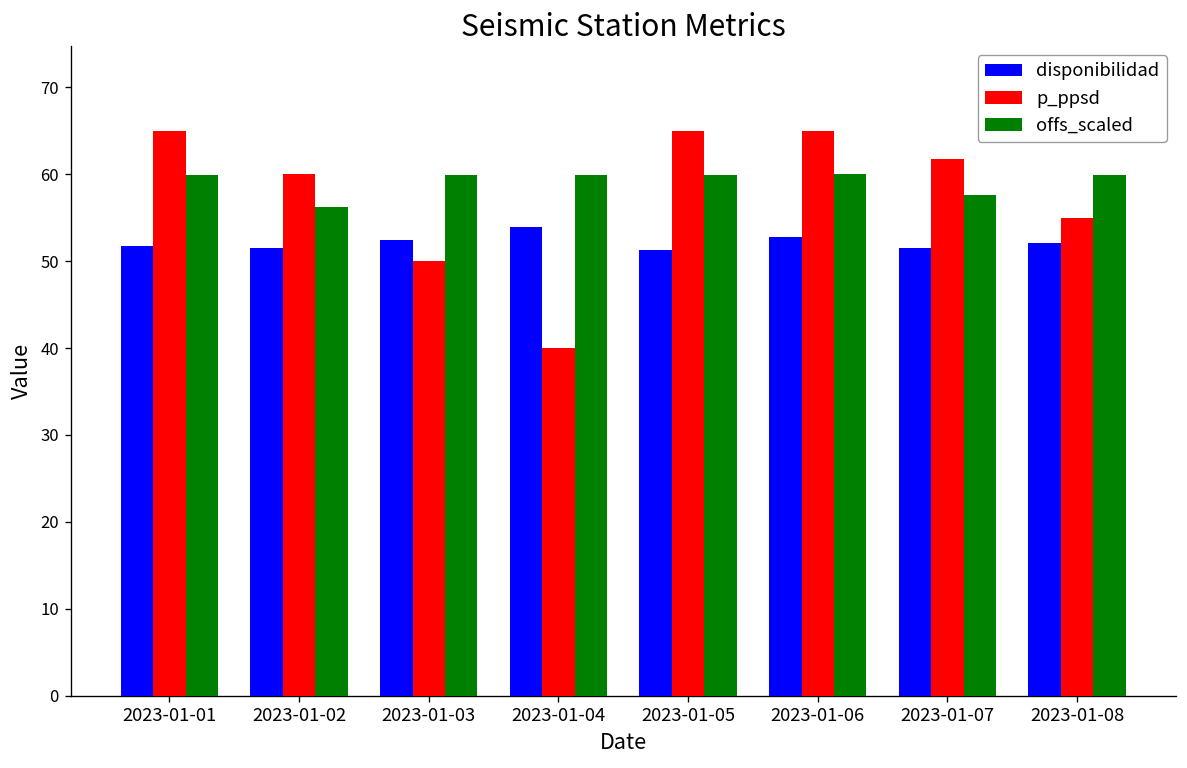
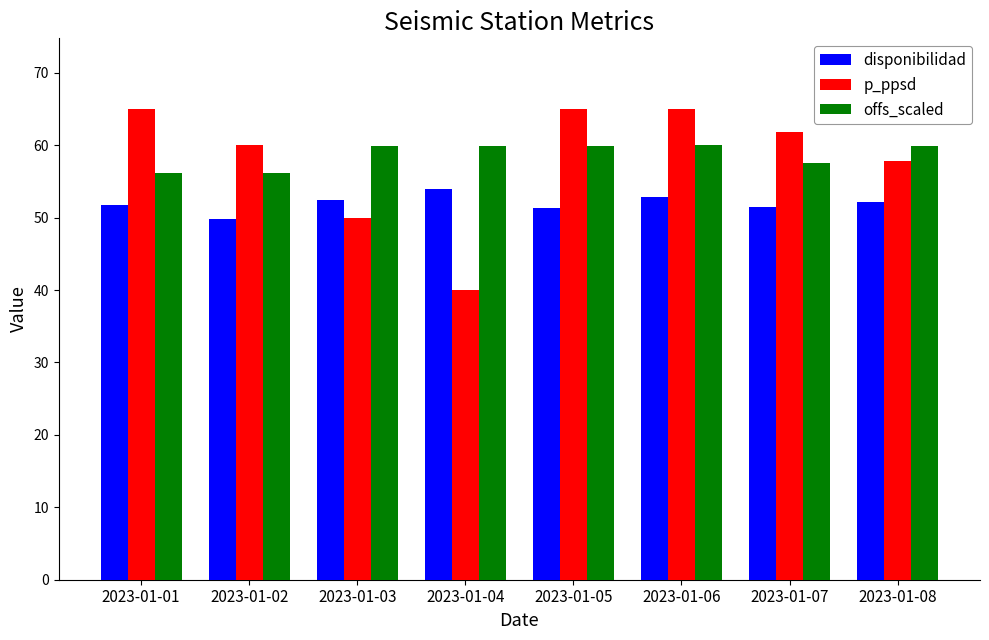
  {
    "disponibilidad": {
      "2023-01-01": 52,
-     "2023-01-02": 52,
+     "2023-01-02": 50,
      "2023-01-03": 52,
      "2023-01-04": 54,
      "2023-01-05": 51,
      "2023-01-06": 53,
      "2023-01-07": 52,
      "2023-01-08": 52
    },
    "p_ppsd": {
      "2023-01-01": 65,
      "2023-01-02": 60,
      "2023-01-03": 50,
      "2023-01-04": 40,
      "2023-01-05": 65,
      "2023-01-06": 65,
      "2023-01-07": 62,
-     "2023-01-08": 55
+     "2023-01-08": 58
    },
    "offs_scaled": {
-     "2023-01-01": 60,
+     "2023-01-01": 56,
      "2023-01-02": 56,
      "2023-01-03": 60,
      "2023-01-04": 60,
      "2023-01-05": 60,
      "2023-01-06": 60,
      "2023-01-07": 58,
      "2023-01-08": 60
    }
  }
